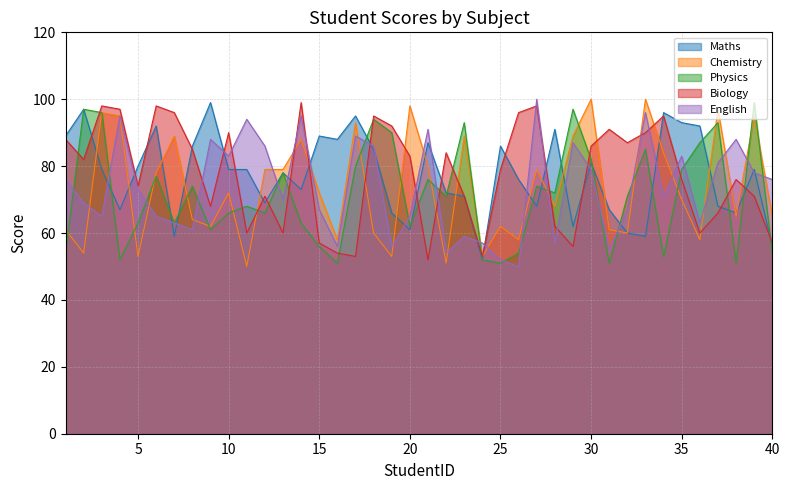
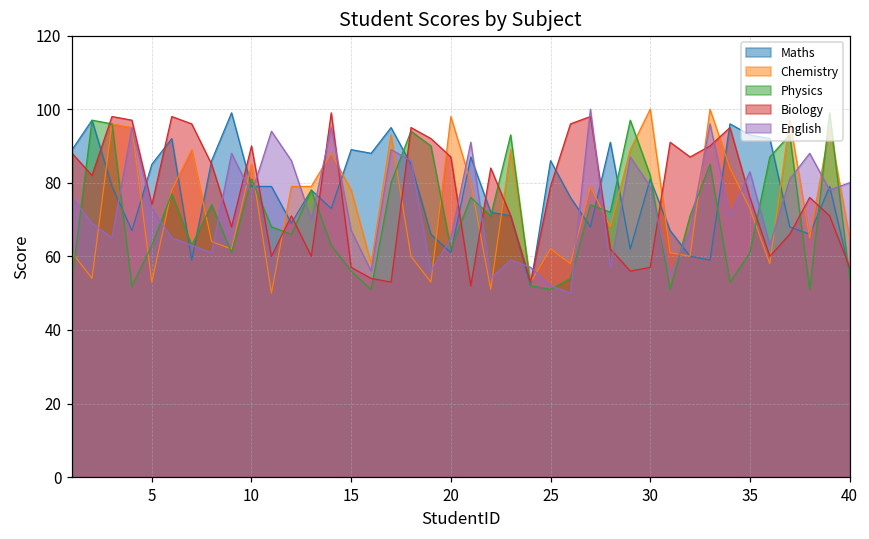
  {
    "Maths": {
-     "5": 80,
+     "5": 85,
      "10": 79,
      "15": 89,
      "20": 61,
      "25": 86,
      "30": 81,
      "35": 93,
      "40": 56
    },
    "Chemistry": {
      "5": 53,
-     "10": 72,
-     "15": 72,
+     "10": 85,
+     "15": 78,
      "20": 98,
      "25": 62,
      "30": 100,
-     "35": 70,
+     "35": 73,
      "40": 65
    },
    "Physics": {
      "5": 63,
-     "10": 66,
+     "10": 81,
      "15": 56,
      "20": 62,
      "25": 51,
      "30": 82,
-     "35": 79,
+     "35": 61,
      "40": 54
    },
    "Biology": {
      "5": 74,
      "10": 90,
      "15": 57,
-     "20": 83,
+     "20": 87,
      "25": 79,
-     "30": 86,
+     "30": 57,
      "35": 76,
      "40": 57
    },
    "English": {
      "5": 73,
-     "10": 83,
+     "10": 77,
      "15": 67,
      "20": 65,
      "25": 52,
      "30": 79,
      "35": 83,
-     "40": 76
+     "40": 80
    }
  }
